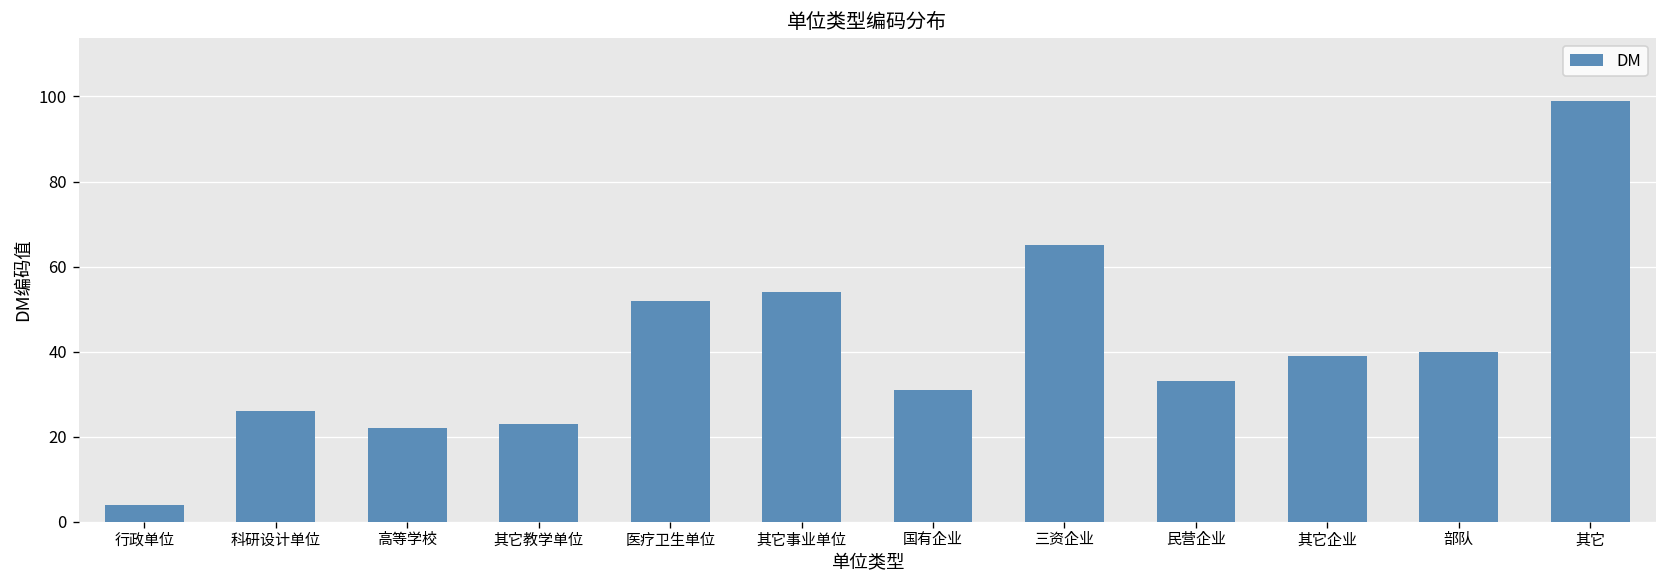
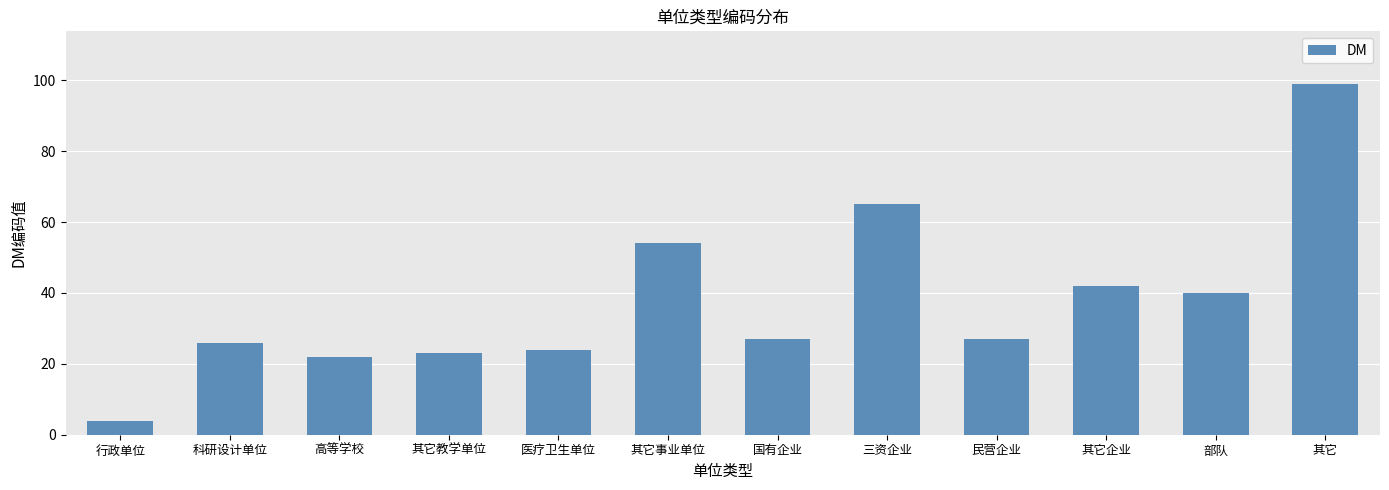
  {
    "行政单位": 4,
    "科研设计单位": 26,
    "高等学校": 22,
    "其它教学单位": 23,
-   "医疗卫生单位": 52,
+   "医疗卫生单位": 24,
    "其它事业单位": 54,
-   "国有企业": 31,
+   "国有企业": 27,
    "三资企业": 65,
-   "民营企业": 33,
-   "其它企业": 39,
+   "民营企业": 27,
+   "其它企业": 42,
    "部队": 40,
    "其它": 99
  }
